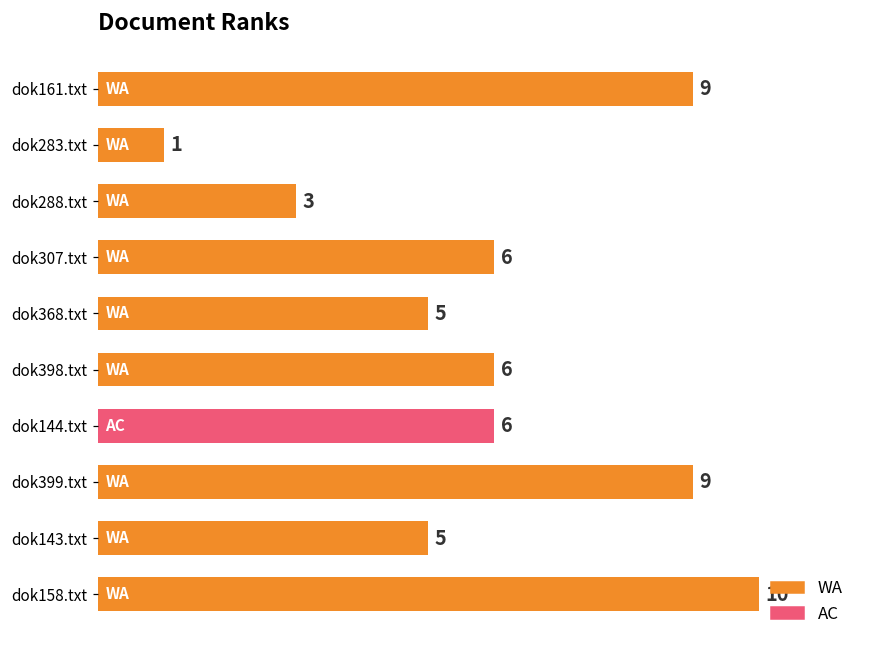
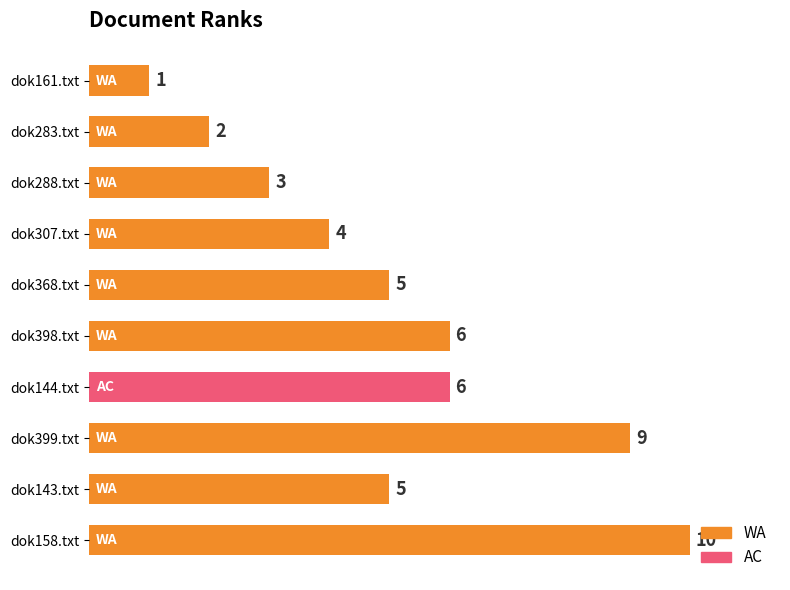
  {
-   "dok161.txt": 9,
-   "dok283.txt": 1,
+   "dok161.txt": 1,
+   "dok283.txt": 2,
    "dok288.txt": 3,
-   "dok307.txt": 6,
+   "dok307.txt": 4,
    "dok368.txt": 5,
    "dok398.txt": 6,
    "dok144.txt": 6,
    "dok399.txt": 9,
    "dok143.txt": 5,
    "dok158.txt": 10
  }
